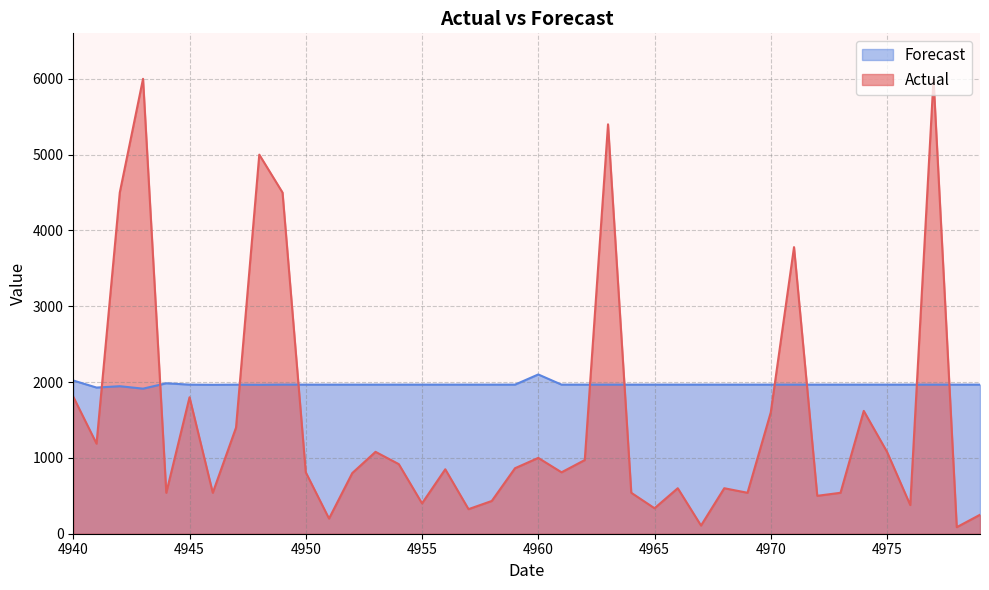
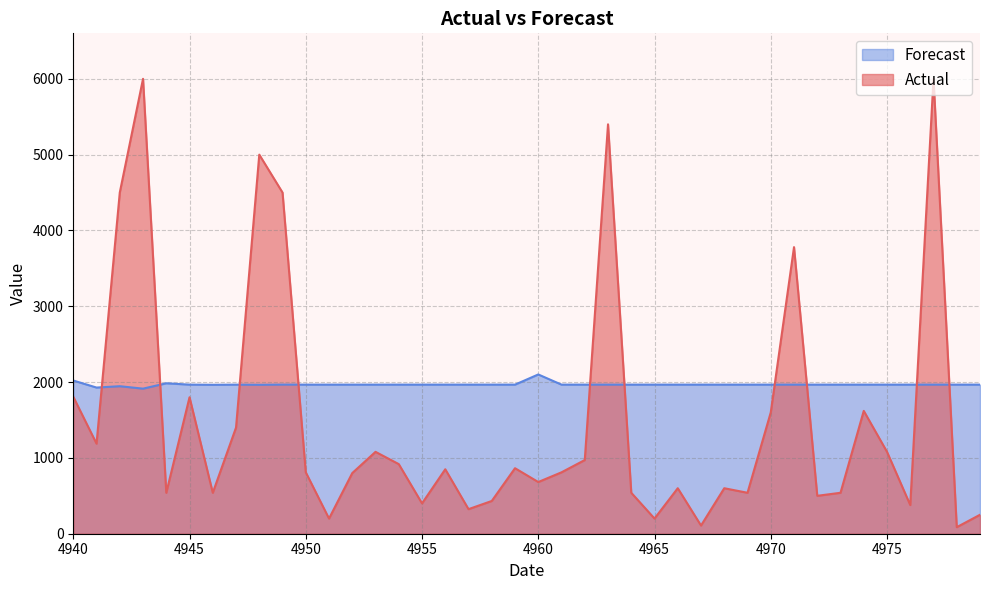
  {
    "Forecast": {
      "4940": 2000,
      "4945": 2000,
      "4950": 2000,
      "4955": 2000,
      "4960": 2100,
      "4965": 2000,
      "4970": 2000,
      "4975": 2000
    },
    "Actual": {
      "4940": 1800,
      "4945": 1800,
      "4950": 800,
      "4955": 400,
-     "4960": 1000,
-     "4965": 300,
+     "4960": 700,
+     "4965": 200,
      "4970": 1600,
      "4975": 1100
    }
  }
